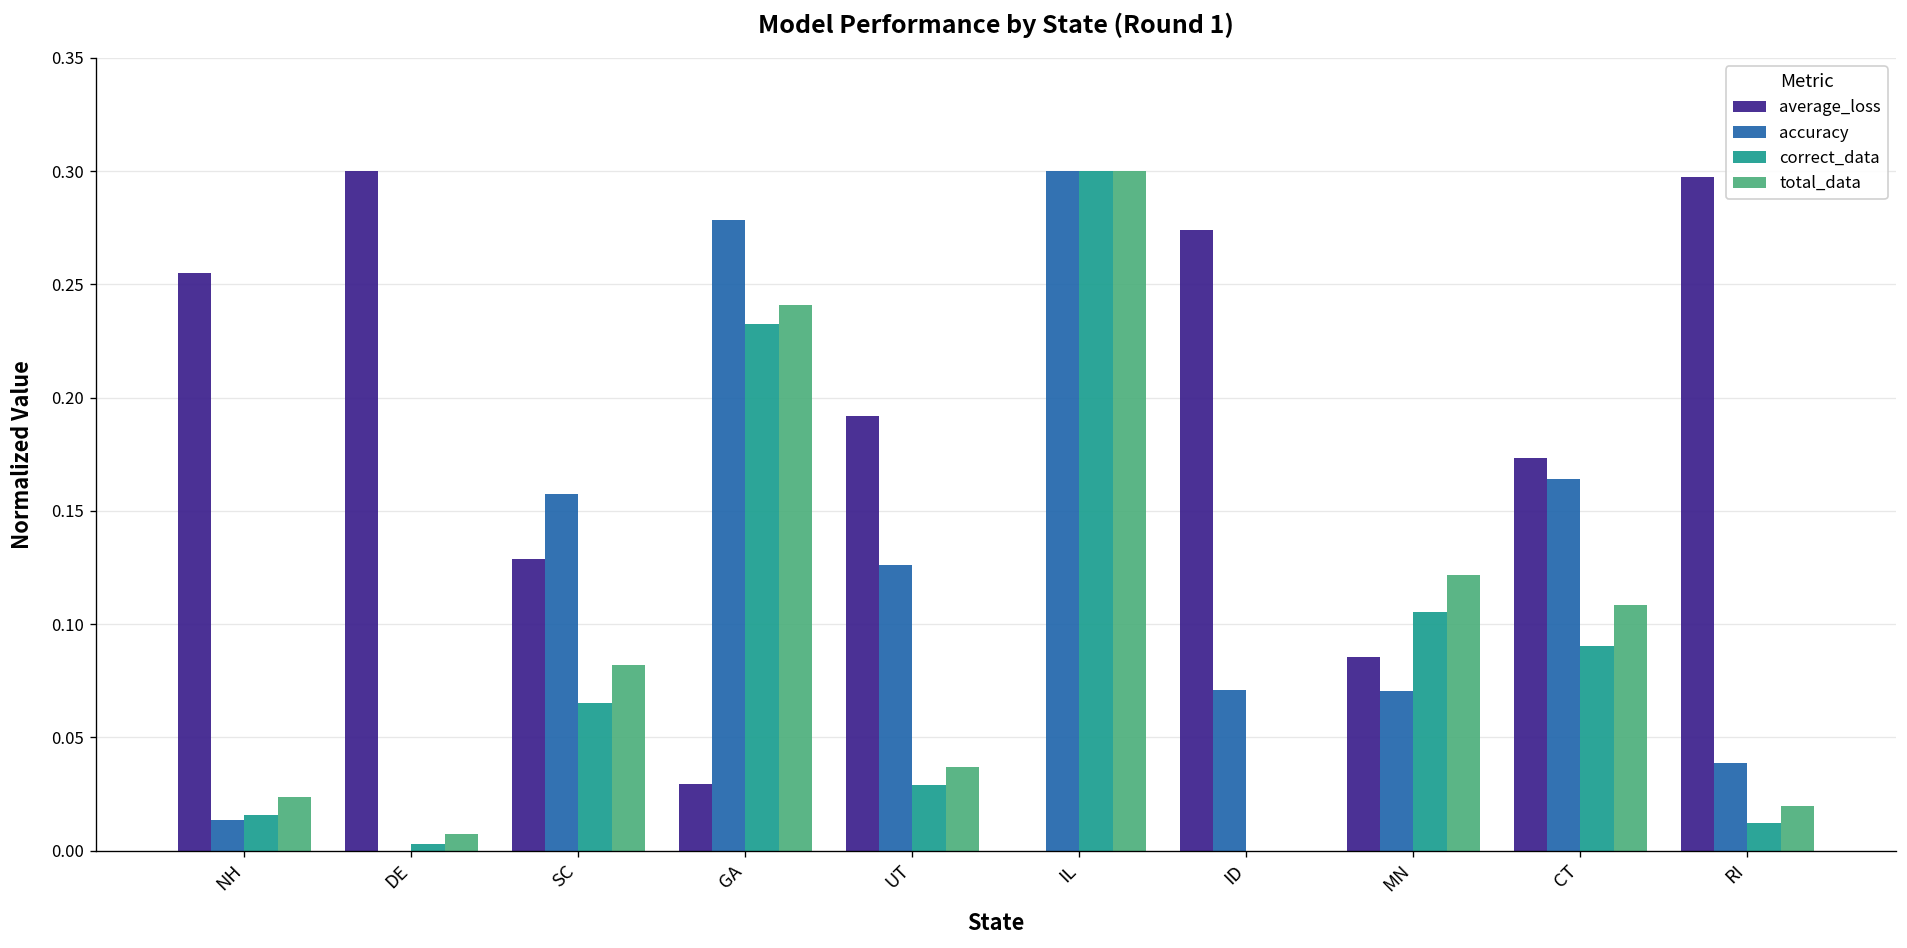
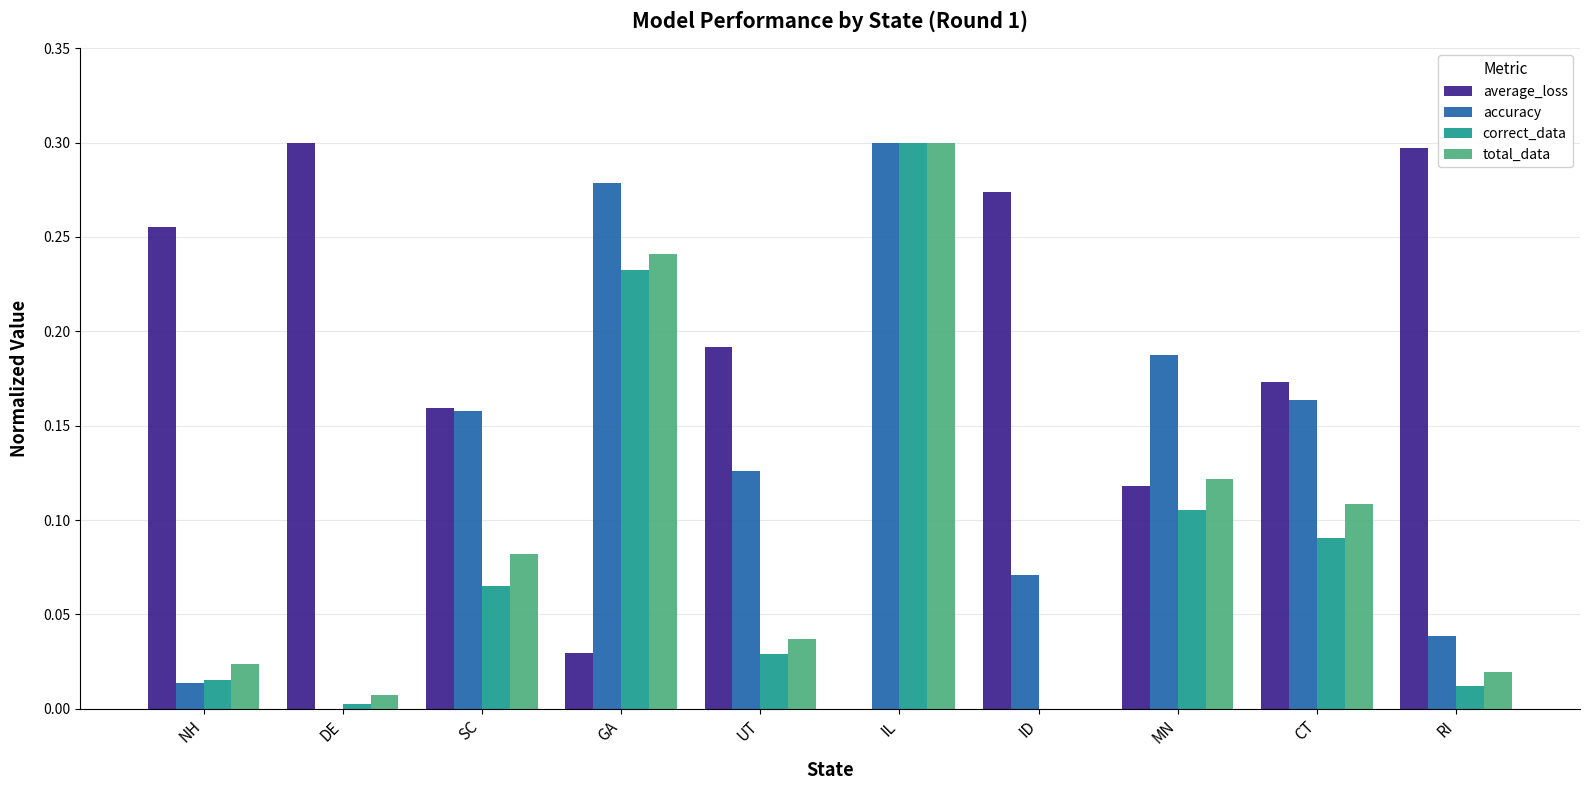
  {
    "average_loss": {
      "NH": 0.255,
      "DE": 0.300,
-     "SC": 0.129,
+     "SC": 0.160,
      "GA": 0.030,
      "UT": 0.192,
      "IL": 0.000,
      "ID": 0.274,
-     "MN": 0.085,
+     "MN": 0.118,
      "CT": 0.173,
      "RI": 0.297
    },
    "accuracy": {
      "NH": 0.013,
      "DE": 0.000,
      "SC": 0.158,
      "GA": 0.278,
      "UT": 0.126,
      "IL": 0.300,
      "ID": 0.071,
-     "MN": 0.071,
+     "MN": 0.187,
      "CT": 0.164,
      "RI": 0.039
    }
  }
